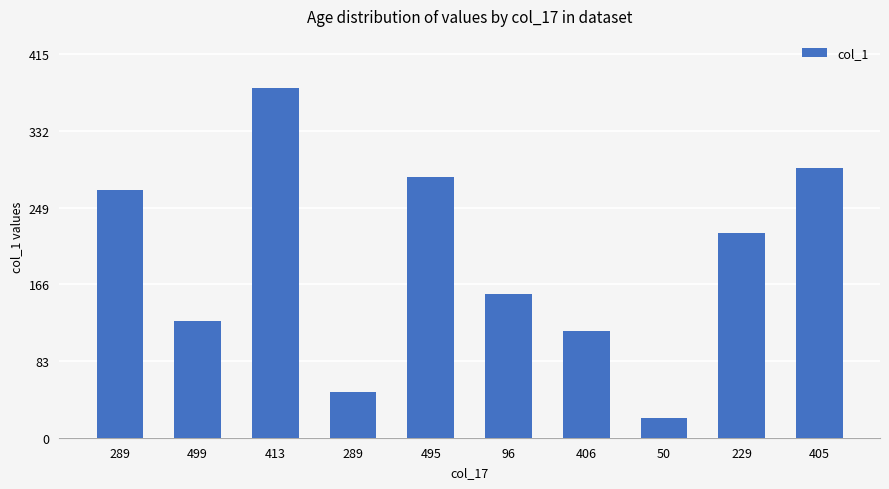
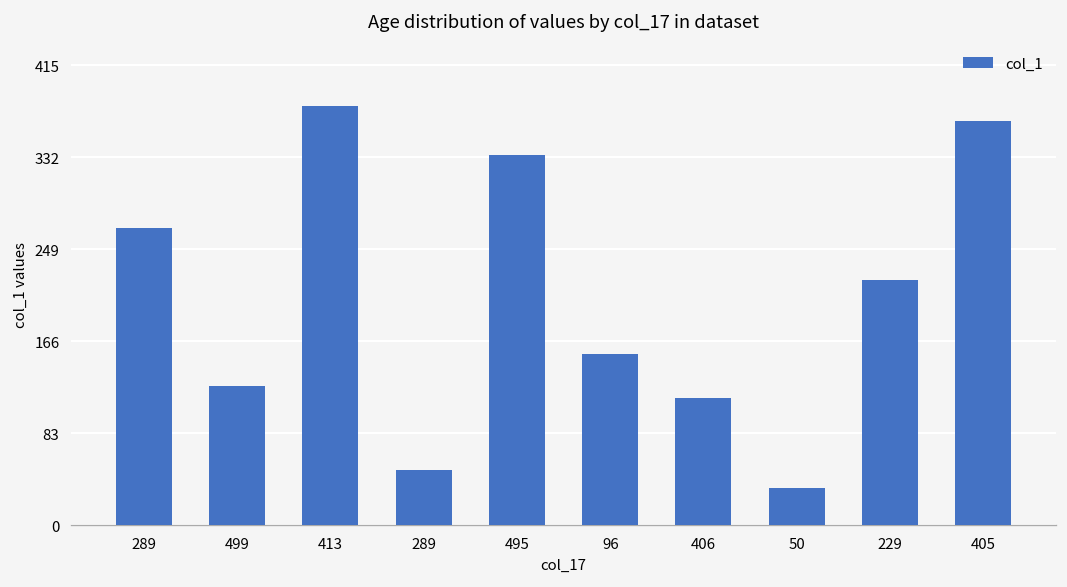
  {
    "499": 130,
    "413": 380,
-   "495": 280,
+   "495": 330,
    "96": 160,
    "406": 120,
-   "50": 20,
+   "50": 30,
    "229": 220,
-   "405": 290
+   "405": 370
  }
